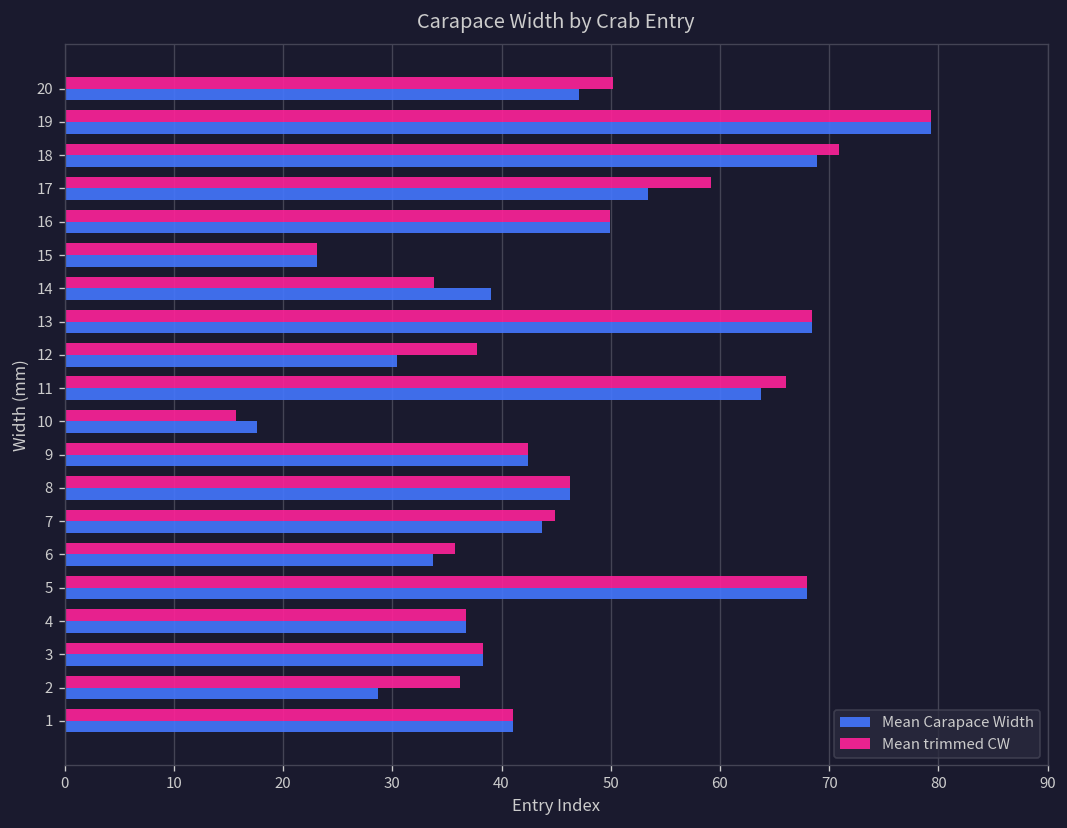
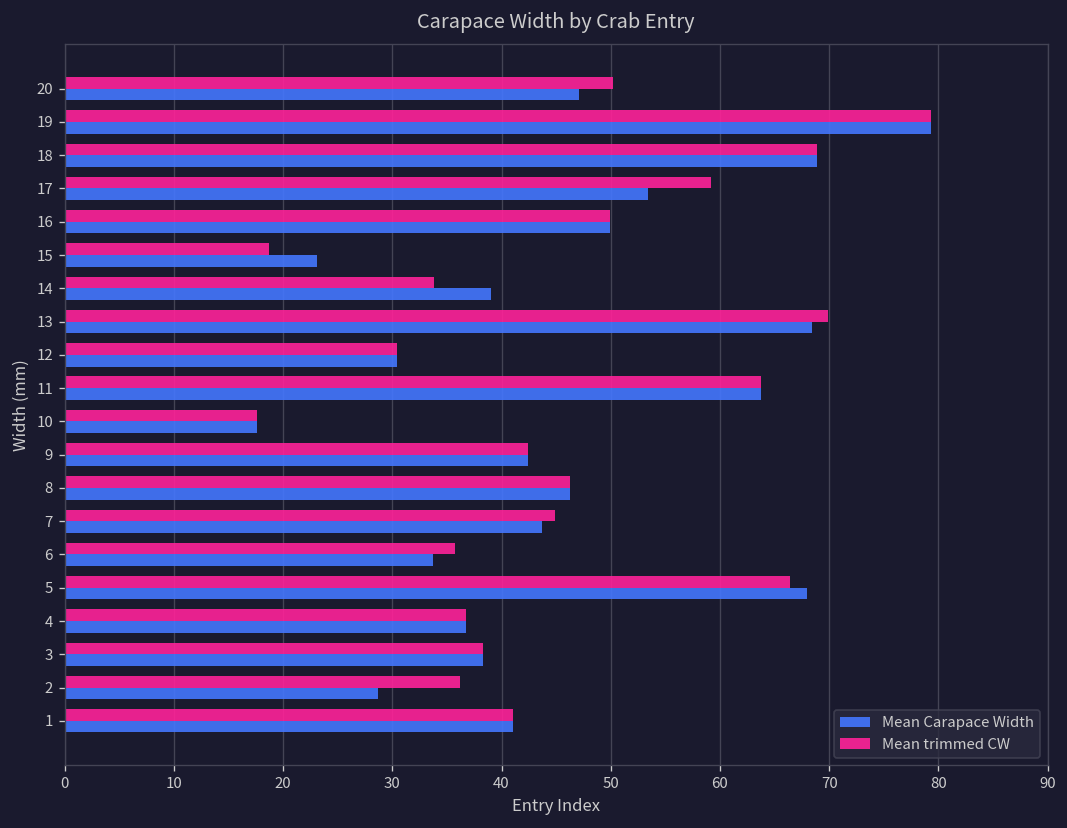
  {
    "Mean Carapace Width": {
      "20": 47,
      "19": 79,
      "18": 69,
      "17": 53,
      "16": 50,
      "15": 23,
      "14": 39,
      "13": 68,
      "12": 30,
      "11": 64,
      "10": 18,
      "9": 42,
      "8": 46,
      "7": 44,
      "6": 34,
      "5": 68,
      "4": 37,
      "3": 38,
      "2": 29,
      "1": 41
    },
    "Mean trimmed CW": {
      "20": 50,
      "19": 79,
-     "18": 71,
+     "18": 69,
      "17": 59,
      "16": 50,
-     "15": 23,
+     "15": 19,
      "14": 34,
-     "13": 68,
-     "12": 38,
-     "11": 66,
-     "10": 16,
+     "13": 70,
+     "12": 30,
+     "11": 64,
+     "10": 18,
      "9": 42,
      "8": 46,
      "7": 45,
      "6": 36,
-     "5": 68,
+     "5": 66,
      "4": 37,
      "3": 38,
      "2": 36,
      "1": 41
    }
  }
